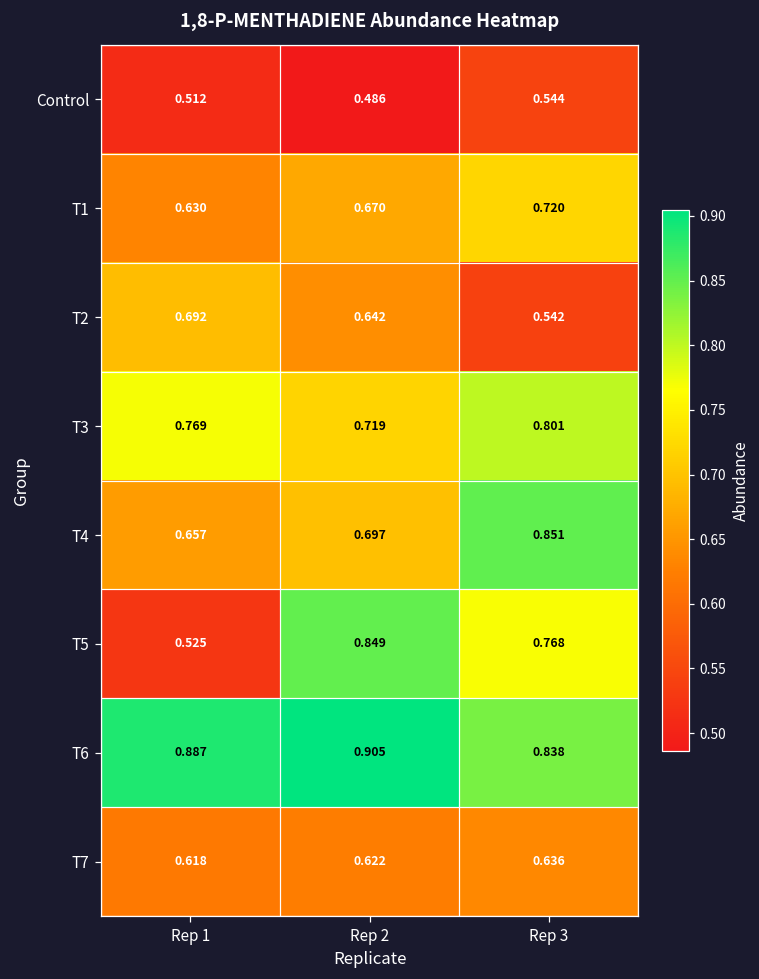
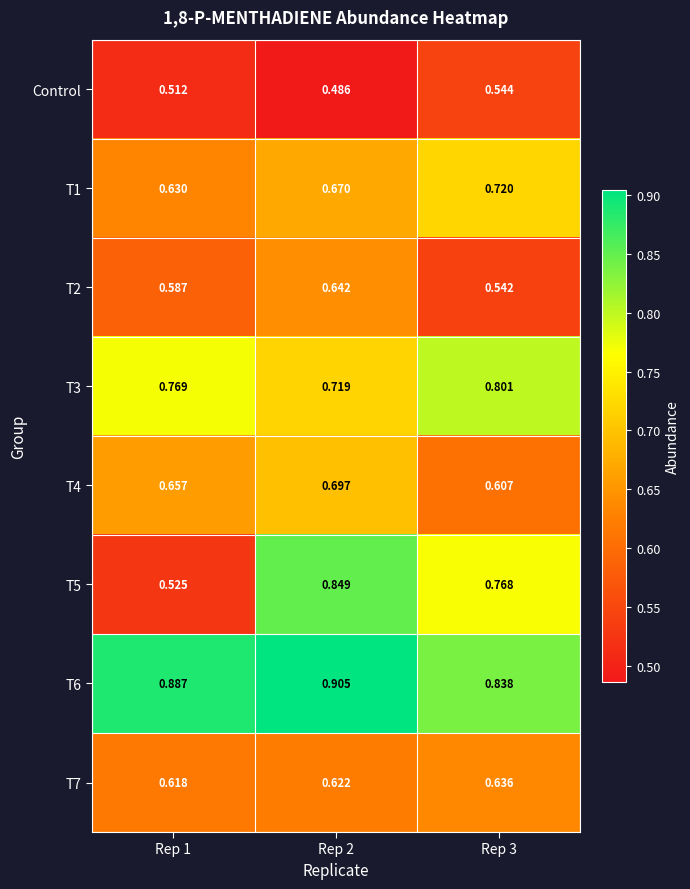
  {
    "Control": {
      "Rep 1": 0.512,
      "Rep 2": 0.486,
      "Rep 3": 0.544
    },
    "T1": {
      "Rep 1": 0.630,
      "Rep 2": 0.670,
      "Rep 3": 0.720
    },
    "T2": {
-     "Rep 1": 0.692,
+     "Rep 1": 0.587,
      "Rep 2": 0.642,
      "Rep 3": 0.542
    },
    "T3": {
      "Rep 1": 0.769,
      "Rep 2": 0.719,
      "Rep 3": 0.801
    },
    "T4": {
      "Rep 1": 0.657,
      "Rep 2": 0.697,
-     "Rep 3": 0.851
+     "Rep 3": 0.607
    },
    "T5": {
      "Rep 1": 0.525,
      "Rep 2": 0.849,
      "Rep 3": 0.768
    },
    "T6": {
      "Rep 1": 0.887,
      "Rep 2": 0.905,
      "Rep 3": 0.838
    },
    "T7": {
      "Rep 1": 0.618,
      "Rep 2": 0.622,
      "Rep 3": 0.636
    }
  }
